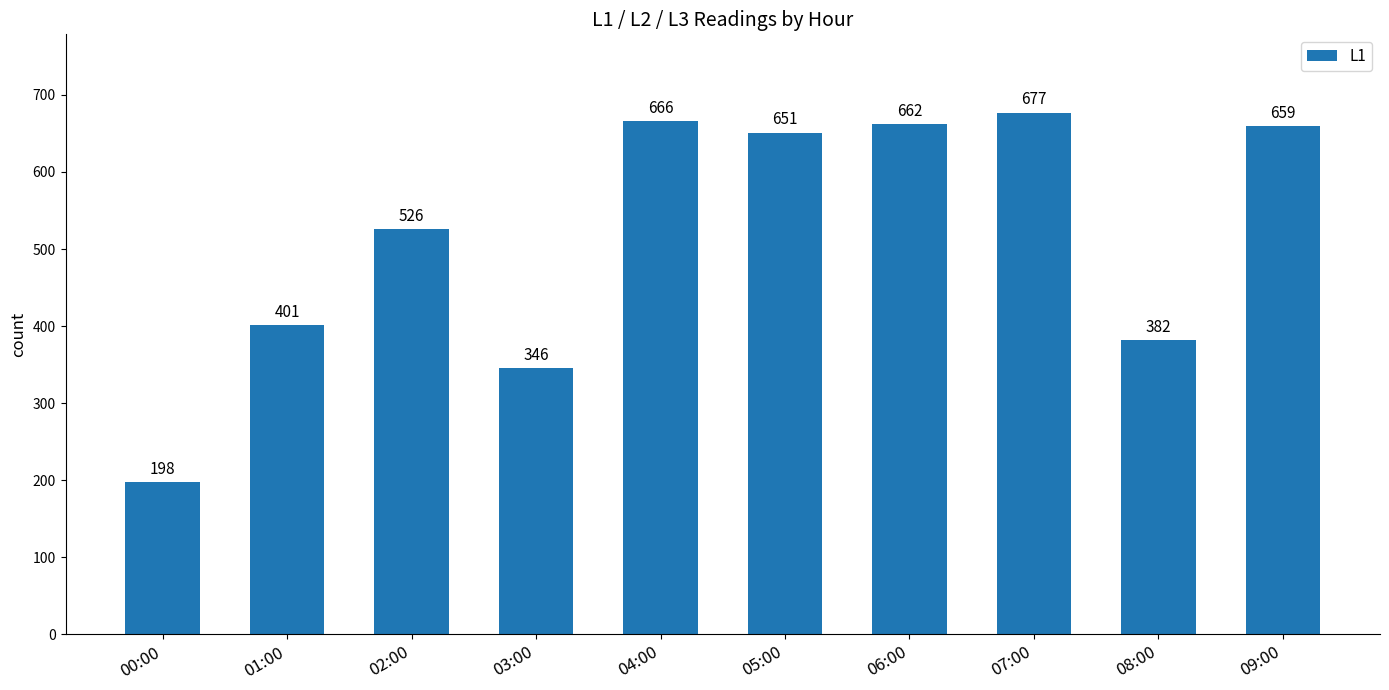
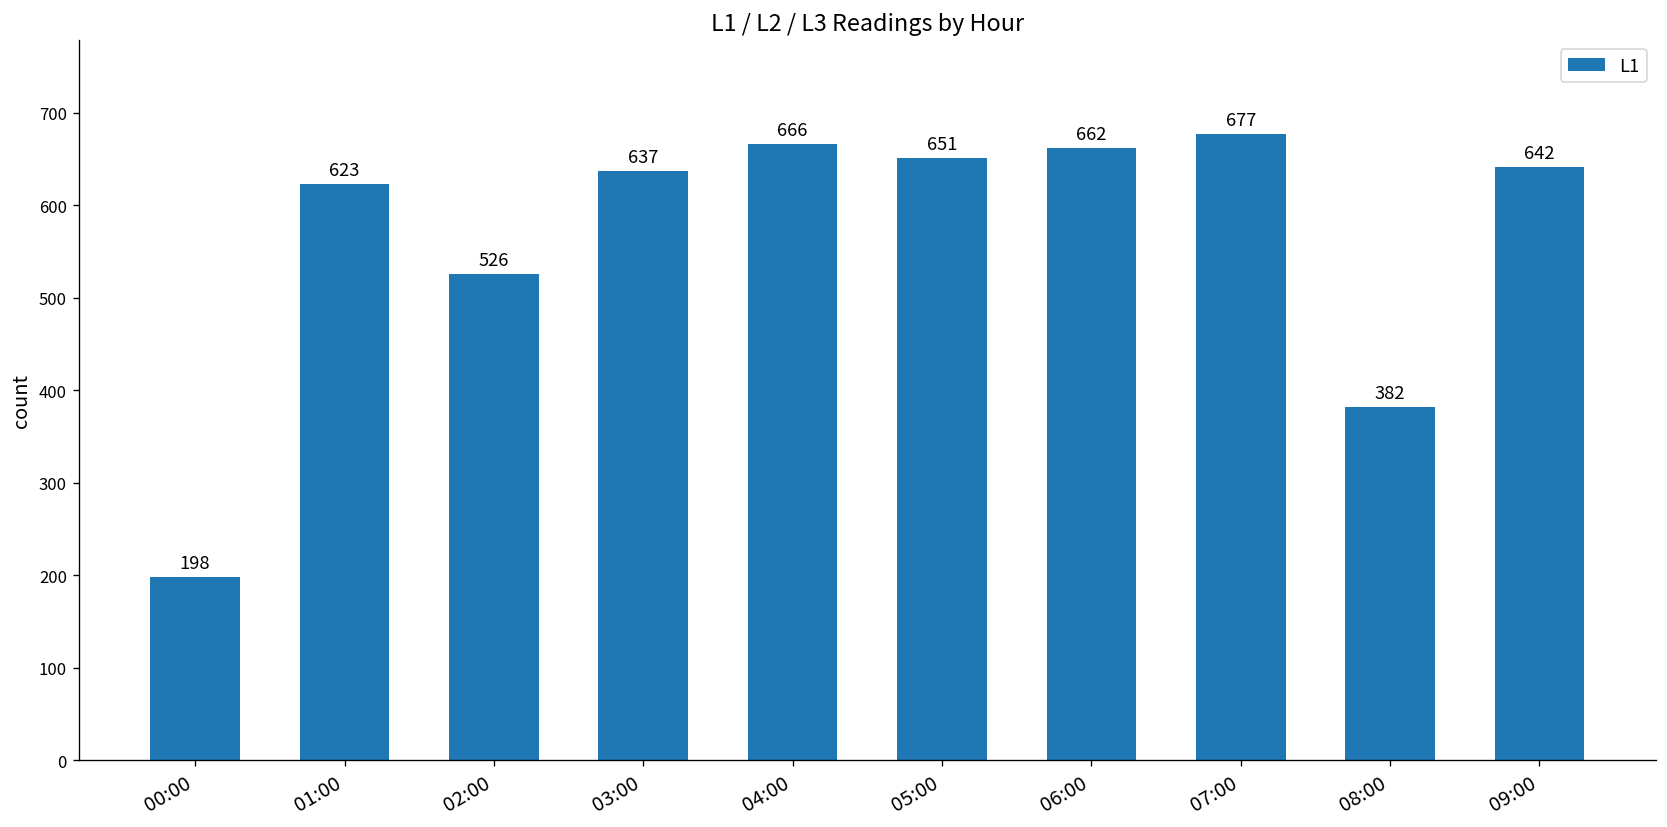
  {
    "00:00": 198,
-   "01:00": 401,
+   "01:00": 623,
    "02:00": 526,
-   "03:00": 346,
+   "03:00": 637,
    "04:00": 666,
    "05:00": 651,
    "06:00": 662,
    "07:00": 677,
    "08:00": 382,
-   "09:00": 659
+   "09:00": 642
  }
